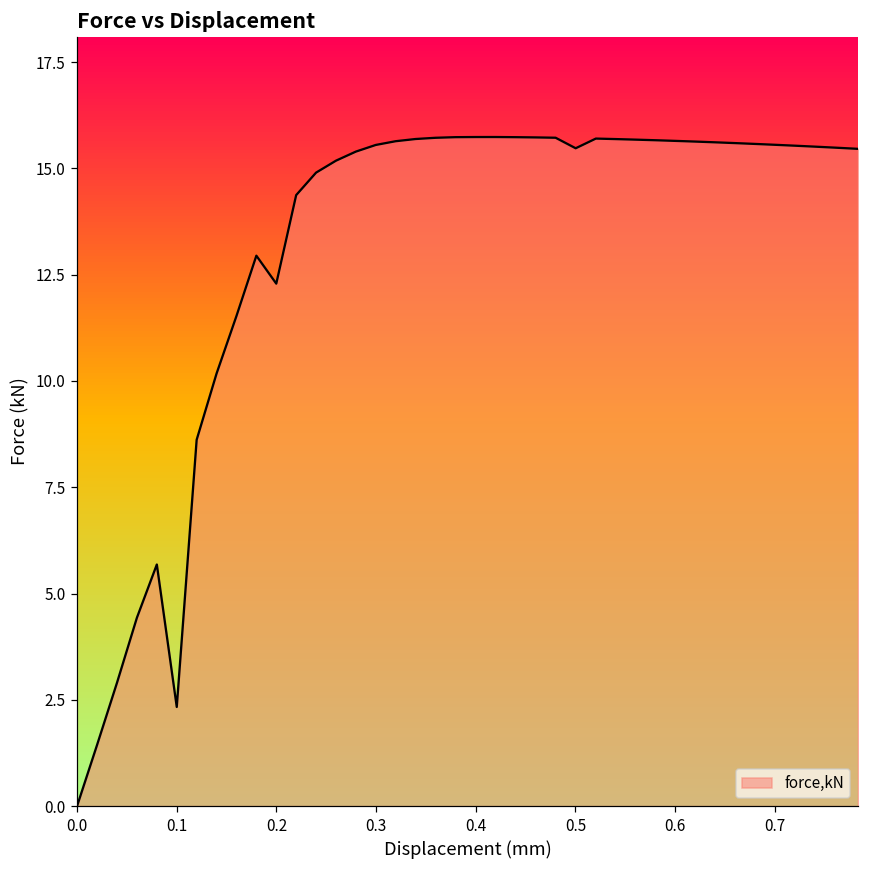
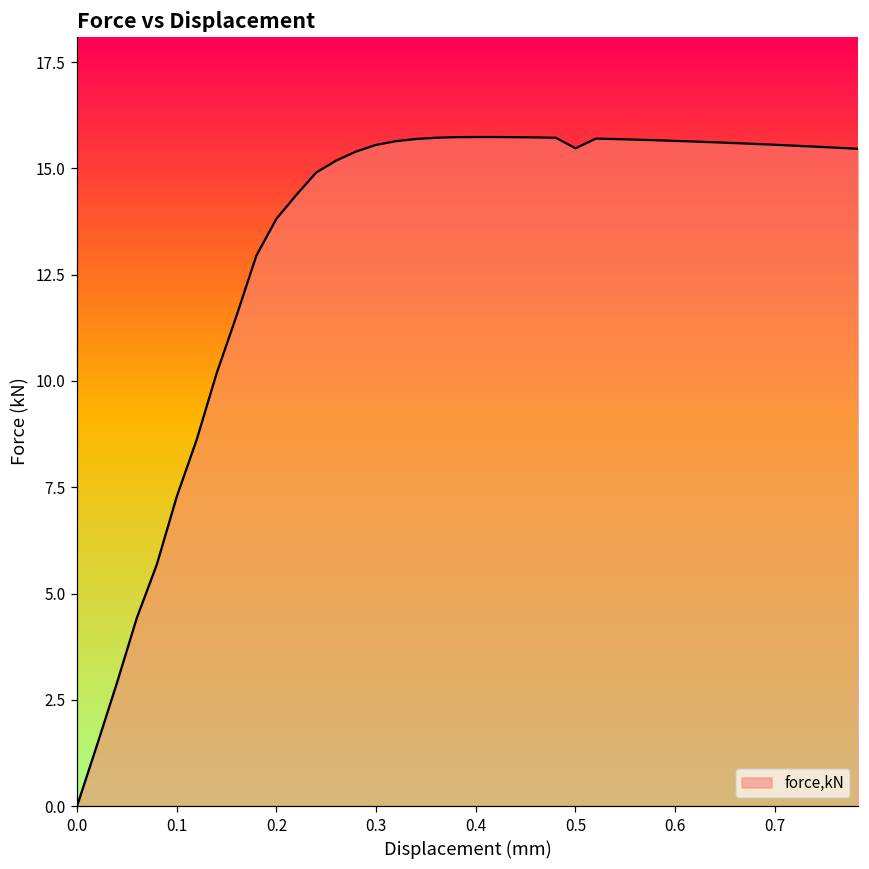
  {
    "0.0": 0.0,
-   "0.1": 2.3,
-   "0.2": 12.3,
+   "0.1": 7.3,
+   "0.2": 13.8,
    "0.3": 15.6,
    "0.5": 15.5
  }
